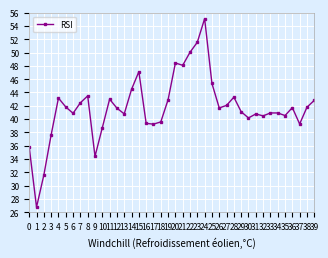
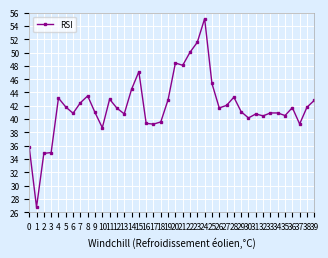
  {
    "0": 36,
    "1": 27,
-   "2": 32,
-   "3": 38,
+   "2": 35,
+   "3": 35,
    "4": 43,
    "5": 42,
    "6": 41,
    "7": 42,
    "8": 43,
-   "9": 34
+   "9": 41
  }
